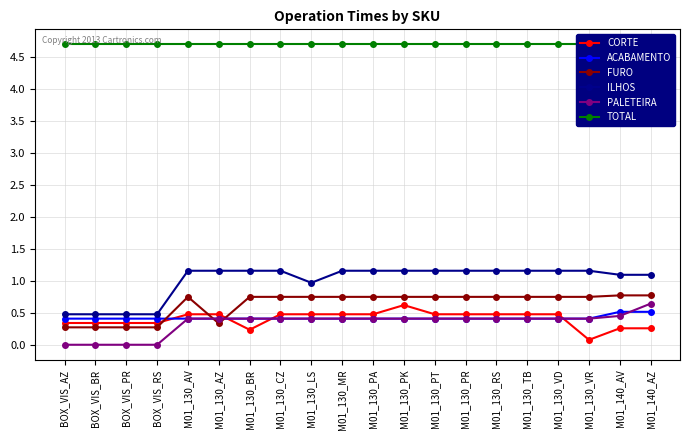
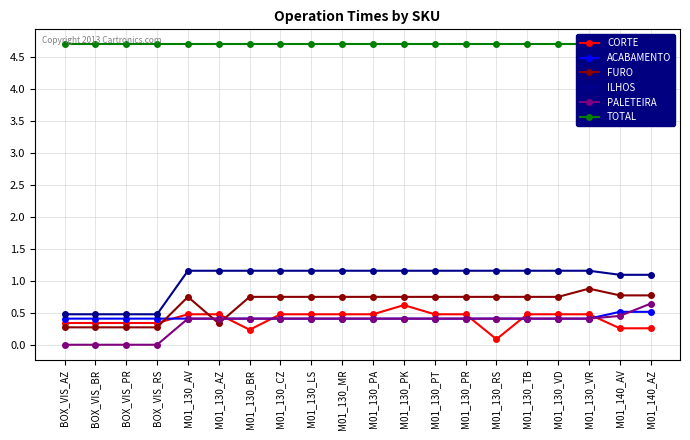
  {
    "CORTE": {
      "BOX_VIS_AZ": 0.3,
      "BOX_VIS_BR": 0.3,
      "BOX_VIS_PR": 0.3,
      "BOX_VIS_RS": 0.3,
      "M01_130_AV": 0.5,
      "M01_130_AZ": 0.5,
      "M01_130_BR": 0.2,
      "M01_130_CZ": 0.5,
      "M01_130_LS": 0.5,
      "M01_130_MR": 0.5,
      "M01_130_PA": 0.5,
      "M01_130_PK": 0.6,
      "M01_130_PT": 0.5,
      "M01_130_PR": 0.5,
-     "M01_130_RS": 0.5,
+     "M01_130_RS": 0.1,
      "M01_130_TB": 0.5,
      "M01_130_VD": 0.5,
-     "M01_130_VR": 0.1,
+     "M01_130_VR": 0.5,
      "M01_140_AV": 0.3,
      "M01_140_AZ": 0.3
    },
    "ACABAMENTO": {
      "BOX_VIS_AZ": 0.4,
      "BOX_VIS_BR": 0.4,
      "BOX_VIS_PR": 0.4,
      "BOX_VIS_RS": 0.4,
      "M01_140_AV": 0.5,
      "M01_140_AZ": 0.5
    },
    "FURO": {
      "BOX_VIS_AZ": 0.3,
      "BOX_VIS_BR": 0.3,
      "BOX_VIS_PR": 0.3,
      "BOX_VIS_RS": 0.3,
      "M01_130_AV": 0.7,
      "M01_130_AZ": 0.3,
      "M01_130_BR": 0.7,
      "M01_130_CZ": 0.7,
      "M01_130_LS": 0.7,
      "M01_130_MR": 0.7,
      "M01_130_PA": 0.7,
      "M01_130_PK": 0.7,
      "M01_130_PT": 0.7,
      "M01_130_PR": 0.7,
      "M01_130_RS": 0.7,
      "M01_130_TB": 0.7,
      "M01_130_VD": 0.7,
-     "M01_130_VR": 0.7,
+     "M01_130_VR": 0.9,
      "M01_140_AV": 0.8,
      "M01_140_AZ": 0.8
    },
    "ILHOS": {
      "BOX_VIS_AZ": 0.5,
      "BOX_VIS_BR": 0.5,
      "BOX_VIS_PR": 0.5,
      "BOX_VIS_RS": 0.5,
      "M01_130_AV": 1.2,
      "M01_130_AZ": 1.2,
      "M01_130_BR": 1.2,
      "M01_130_CZ": 1.2,
-     "M01_130_LS": 1.0,
+     "M01_130_LS": 1.2,
      "M01_130_MR": 1.2,
      "M01_130_PA": 1.2,
      "M01_130_PK": 1.2,
      "M01_130_PT": 1.2,
      "M01_130_PR": 1.2,
      "M01_130_RS": 1.2,
      "M01_130_TB": 1.2,
      "M01_130_VD": 1.2,
      "M01_130_VR": 1.2,
      "M01_140_AV": 1.1,
      "M01_140_AZ": 1.1
    },
    "PALETEIRA": {
      "BOX_VIS_AZ": 0.0,
      "BOX_VIS_BR": 0.0,
      "BOX_VIS_PR": 0.0,
      "BOX_VIS_RS": 0.0,
      "M01_140_AV": 0.5,
      "M01_140_AZ": 0.6
    },
    "TOTAL": {
      "M01_130_AV": 4.7,
      "M01_130_AZ": 4.7,
      "M01_130_BR": 4.7,
      "M01_130_CZ": 4.7,
      "M01_130_LS": 4.7,
      "M01_130_MR": 4.7,
      "M01_130_PA": 4.7,
      "M01_130_PK": 4.7,
      "M01_130_PT": 4.7,
      "M01_130_PR": 4.7,
      "M01_130_RS": 4.7,
      "M01_130_TB": 4.7,
      "M01_130_VD": 4.7
    }
  }
